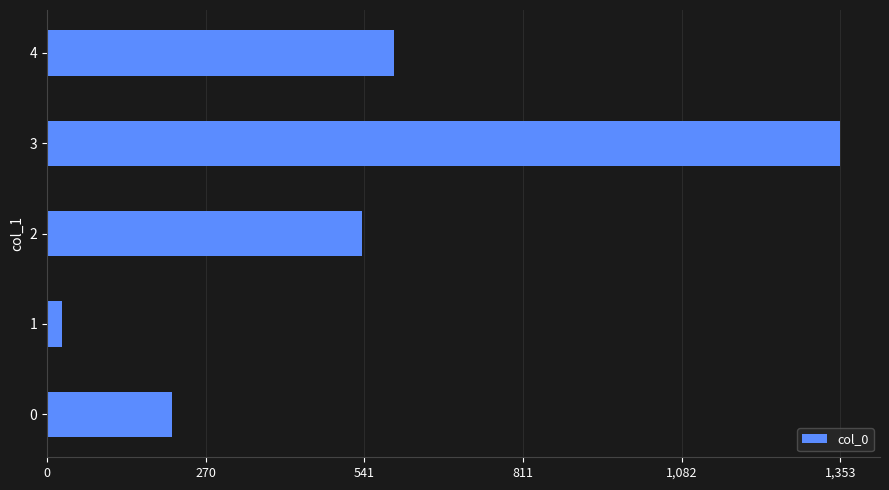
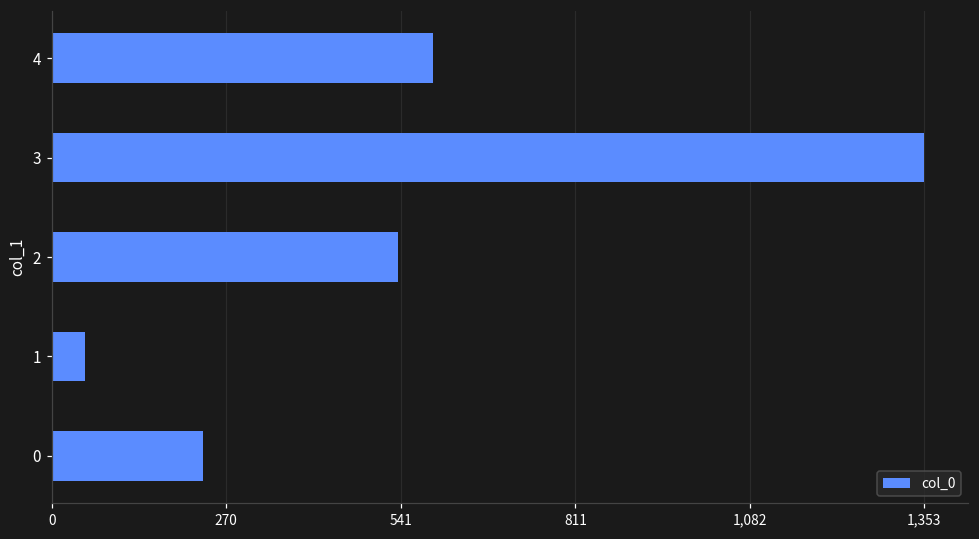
  {
    "4": "590",
    "3": "1,350",
    "2": "540",
-   "1": "30",
-   "0": "210"
+   "1": "50",
+   "0": "240"
  }
